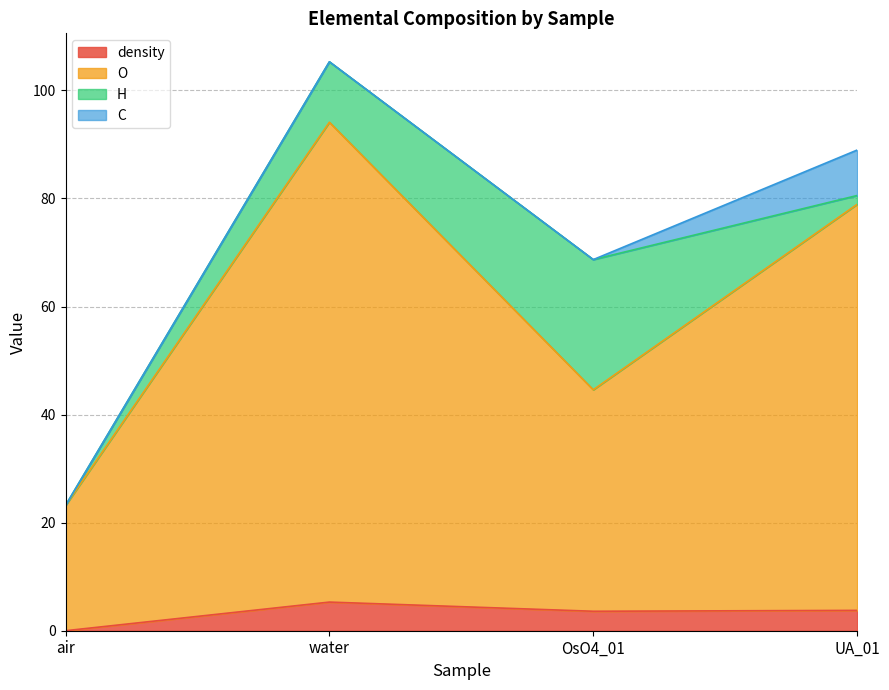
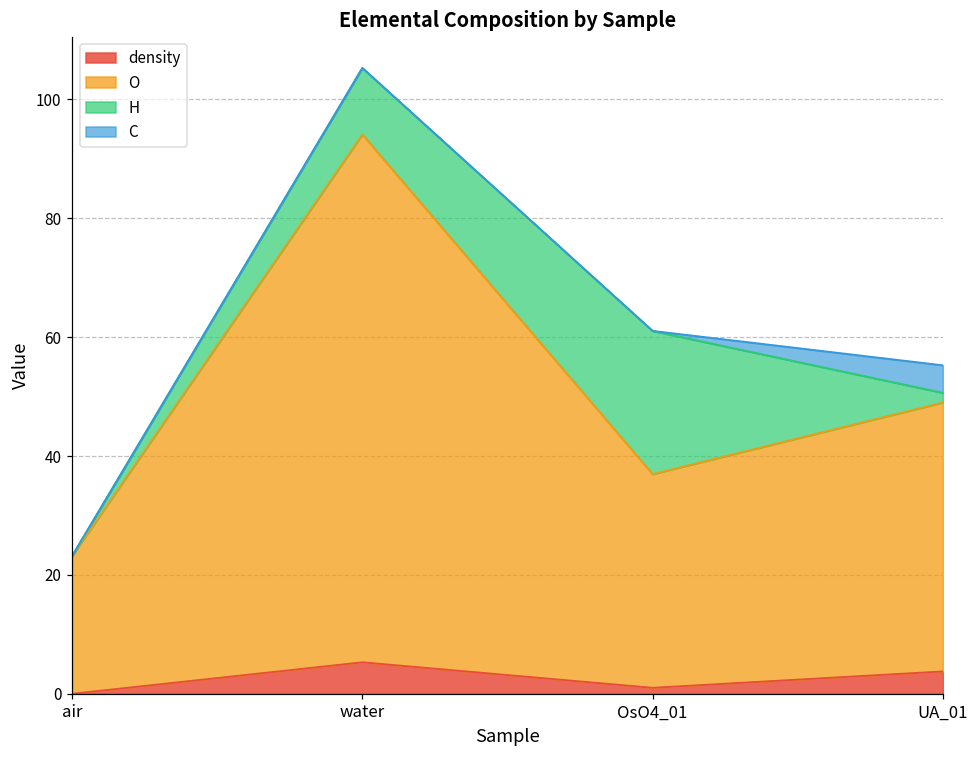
  {
    "density": {
      "air": 0,
      "water": 5,
-     "OsO4_01": 4,
+     "OsO4_01": 1,
      "UA_01": 4
    },
    "O": {
      "water": 89,
-     "OsO4_01": 41,
-     "UA_01": 75
+     "OsO4_01": 36,
+     "UA_01": 45
    },
    "H": {
      "UA_01": 2
    },
    "C": {
-     "UA_01": 8
+     "UA_01": 5
    }
  }
